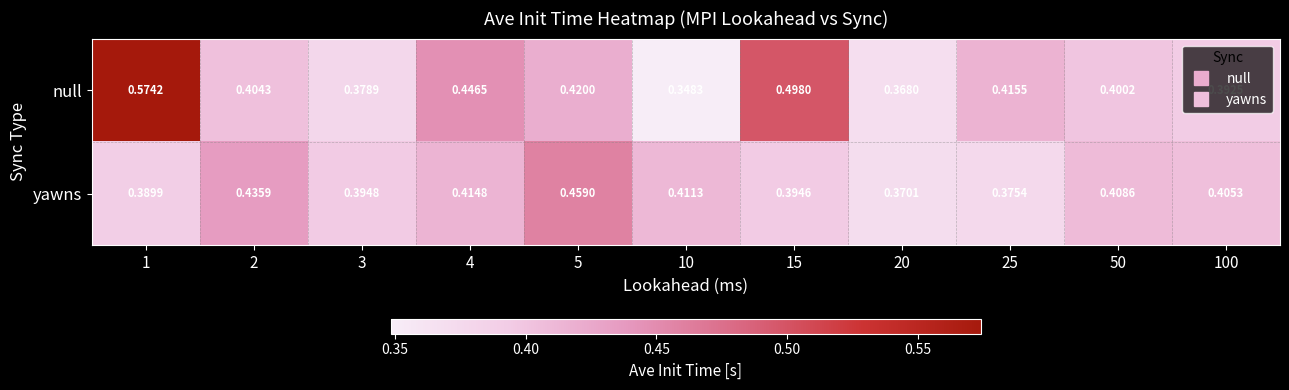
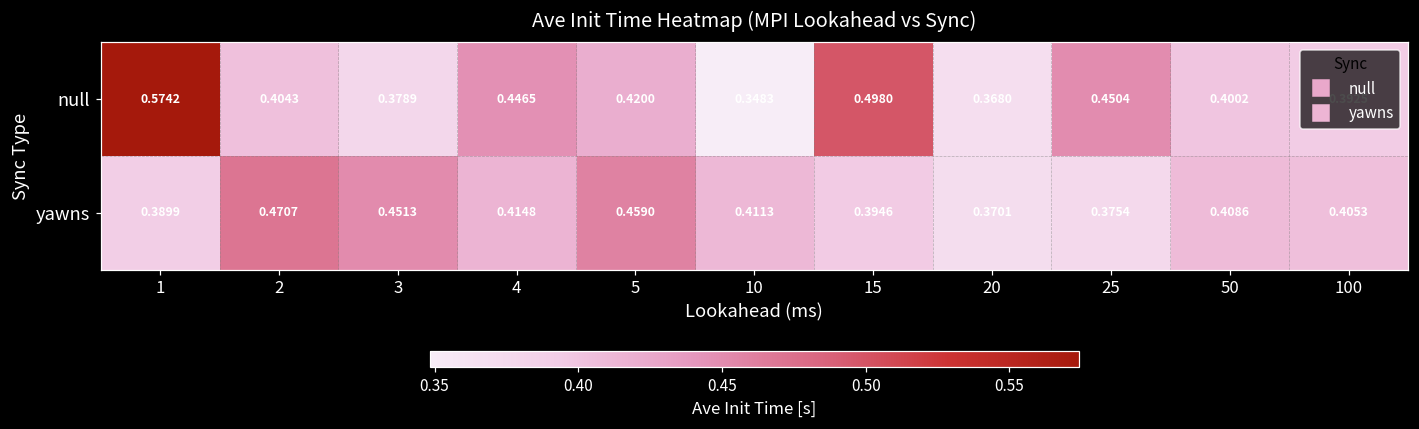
  {
    "null": {
      "1": 0.5742,
      "2": 0.4043,
      "4": 0.4465,
      "5": 0.4200,
      "15": 0.4980,
-     "25": 0.4155,
+     "25": 0.4504,
      "50": 0.4002
    },
    "yawns": {
      "1": 0.3899,
-     "2": 0.4359,
-     "3": 0.3948,
+     "2": 0.4707,
+     "3": 0.4513,
      "4": 0.4148,
      "5": 0.4590,
      "10": 0.4113,
      "15": 0.3946,
      "50": 0.4086,
      "100": 0.4053
    }
  }
